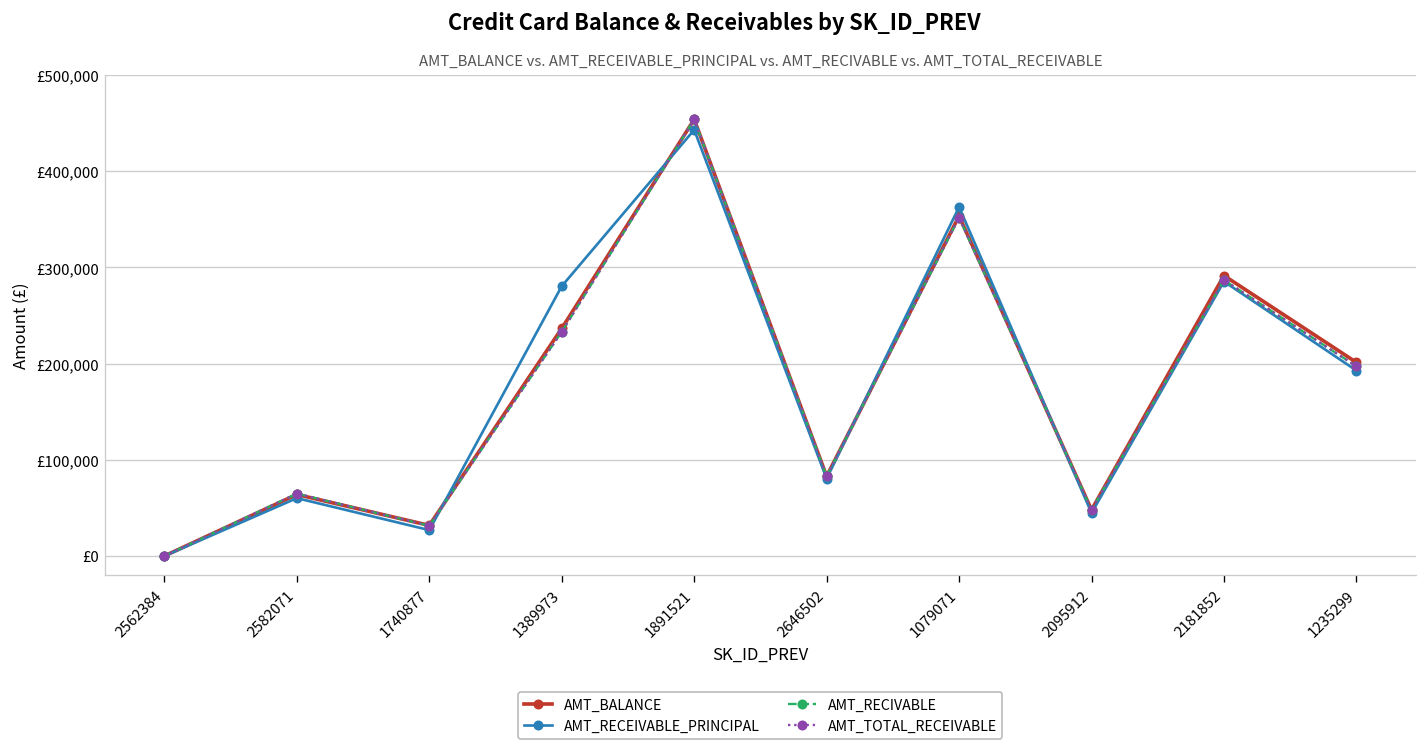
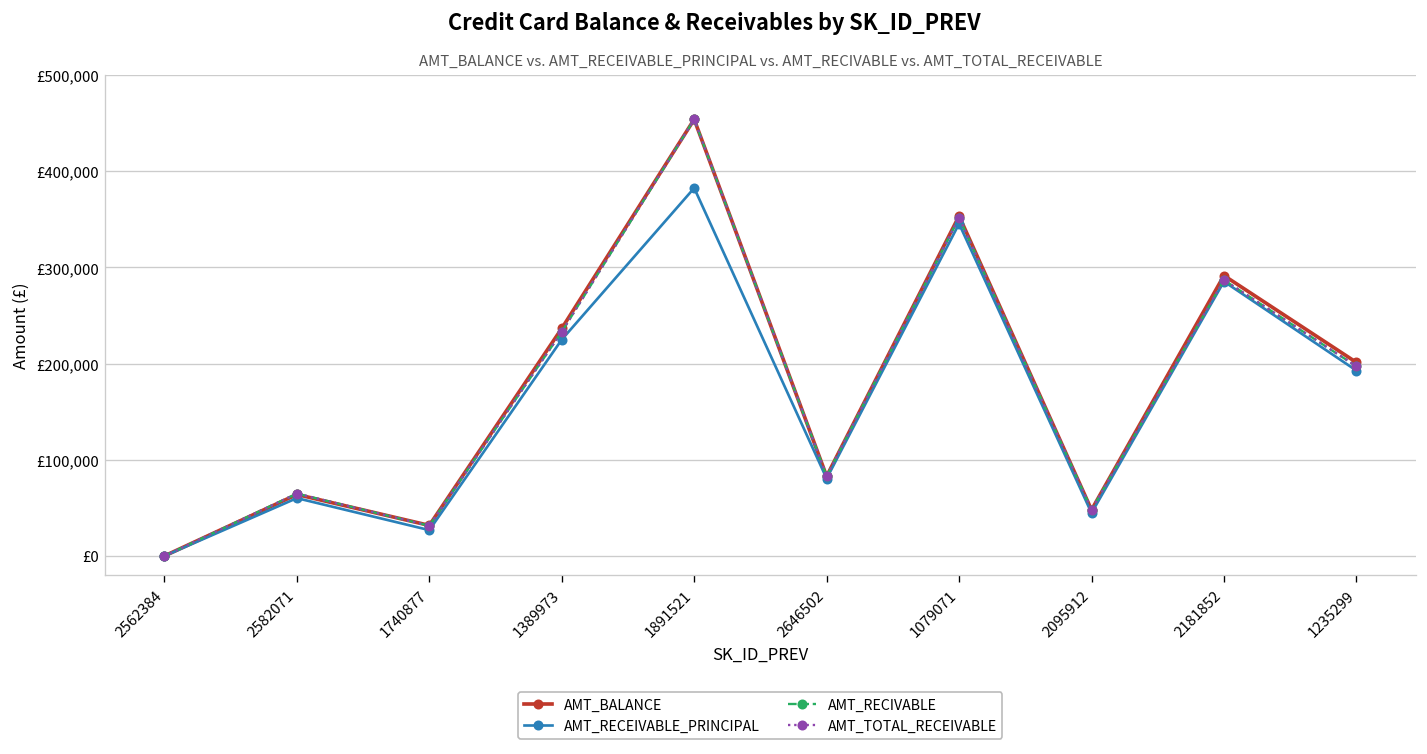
  {
    "AMT_BALANCE": {
      "1389973": "£240,000",
      "2181852": "£290,000",
      "1235299": "£200,000"
    },
    "AMT_RECEIVABLE_PRINCIPAL": {
      "2582071": "£60,000",
      "1740877": "£30,000",
-     "1389973": "£280,000",
-     "1891521": "£440,000",
-     "1079071": "£360,000",
+     "1389973": "£220,000",
+     "1891521": "£380,000",
+     "1079071": "£350,000",
      "2095912": "£40,000",
      "1235299": "£190,000"
    },
    "AMT_TOTAL_RECEIVABLE": {
      "1389973": "£230,000",
      "1235299": "£200,000"
    }
  }
